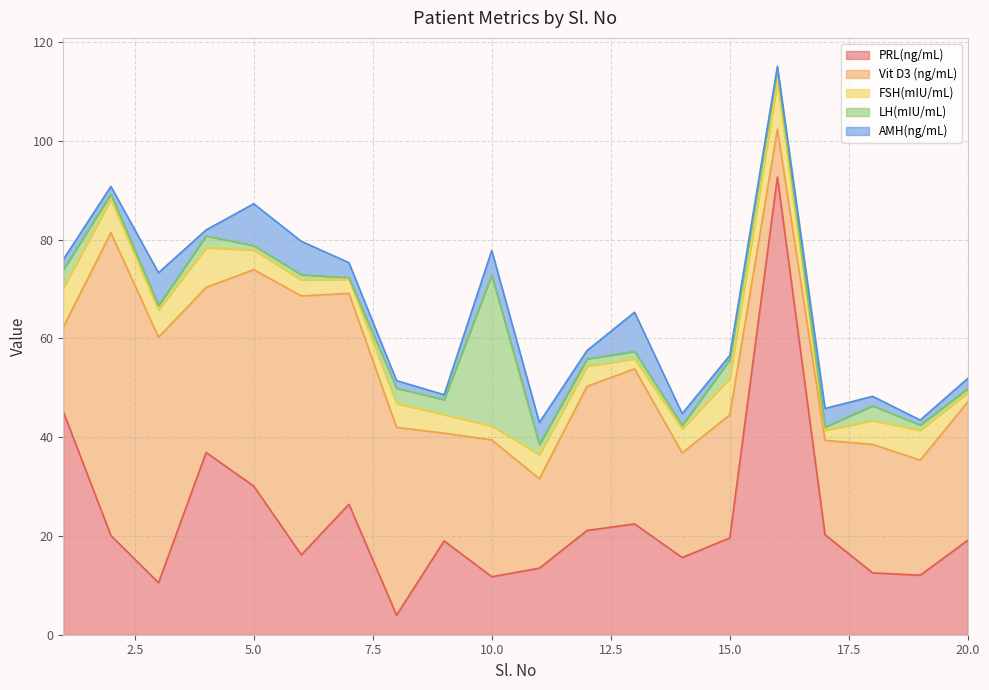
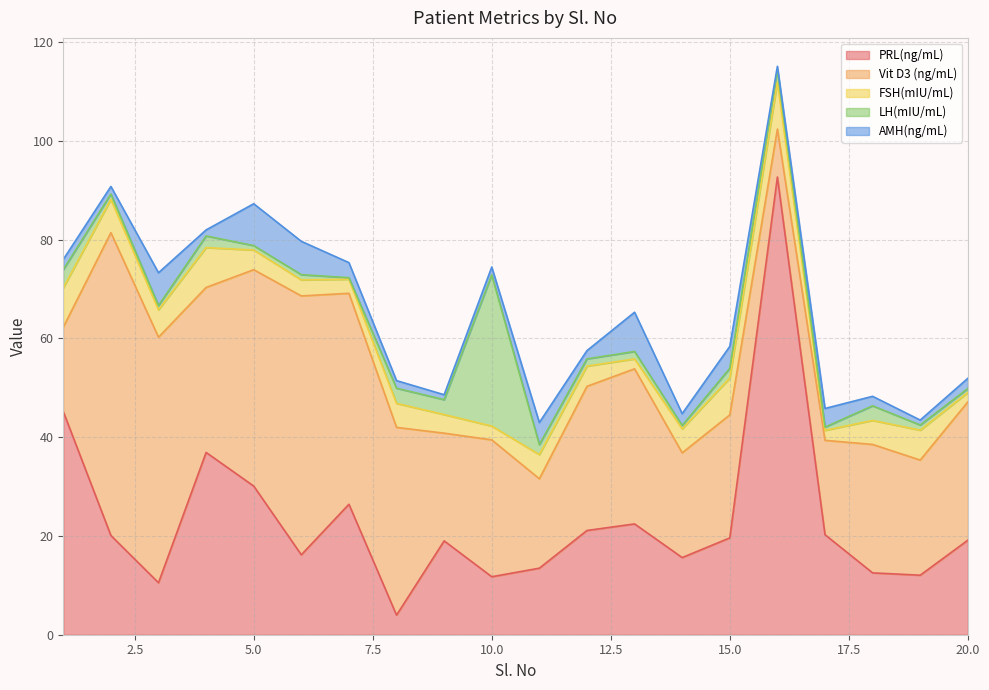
  {
    "LH(mIU/mL)": {
      "5.0": 1,
      "10.0": 31,
-     "15.0": 4,
+     "15.0": 2,
      "20.0": 1
    },
    "AMH(ng/mL)": {
      "5.0": 8,
-     "10.0": 5,
-     "15.0": 1,
+     "10.0": 2,
+     "15.0": 4,
      "20.0": 2
    }
  }
